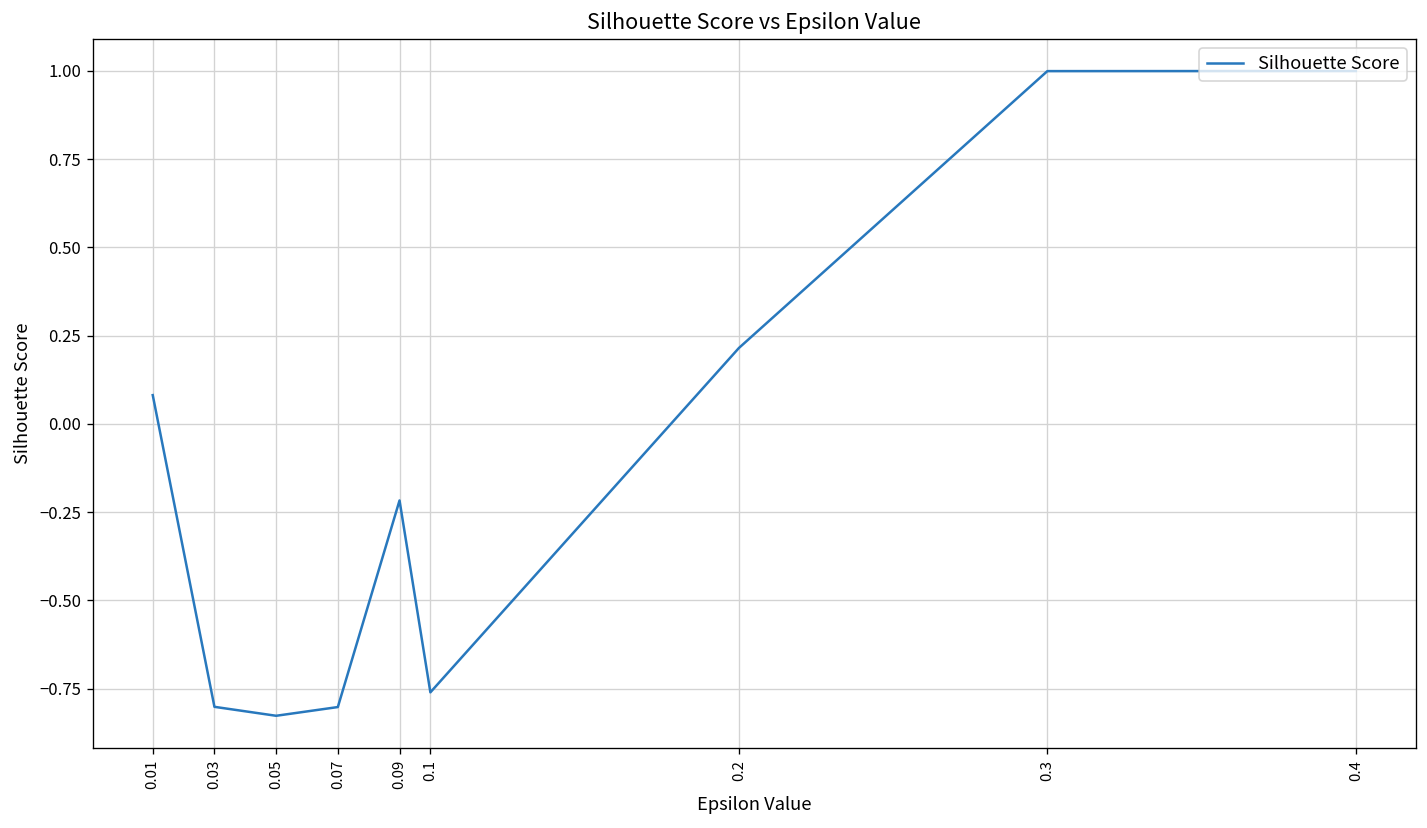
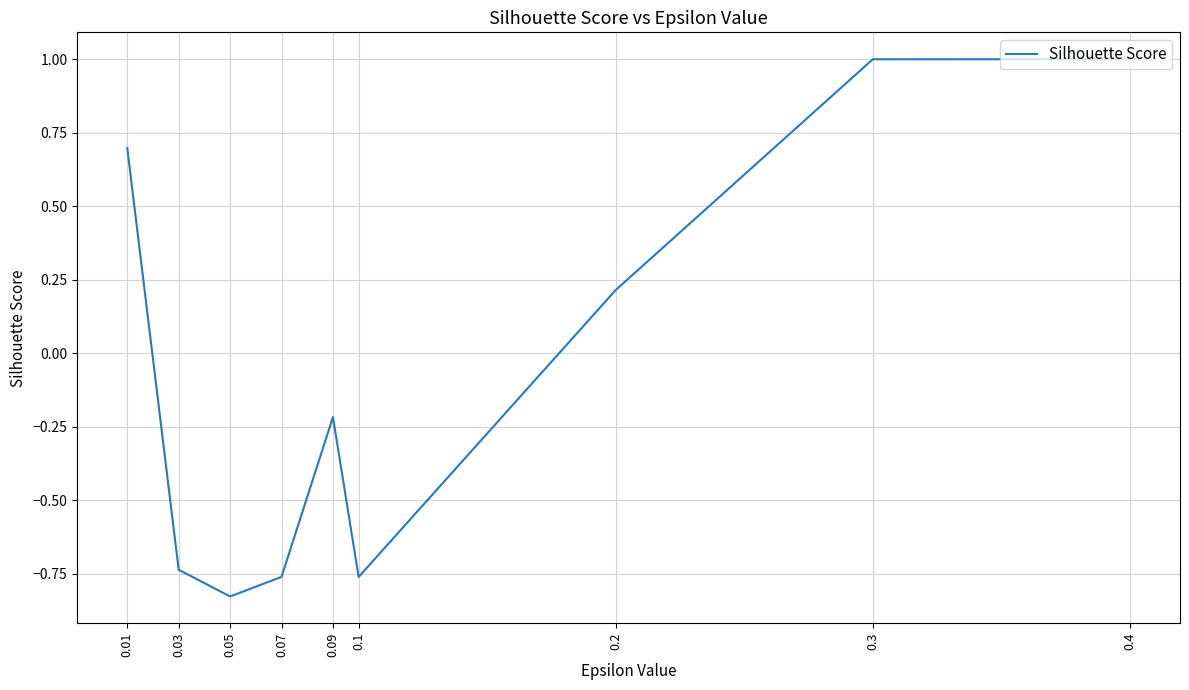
  {
-   "0.01": 0.08,
-   "0.03": -0.80,
+   "0.01": 0.70,
+   "0.03": -0.74,
    "0.05": -0.83,
-   "0.07": -0.80,
+   "0.07": -0.76,
    "0.09": -0.22,
    "0.1": -0.76,
    "0.2": 0.21,
    "0.3": 1.00
  }
